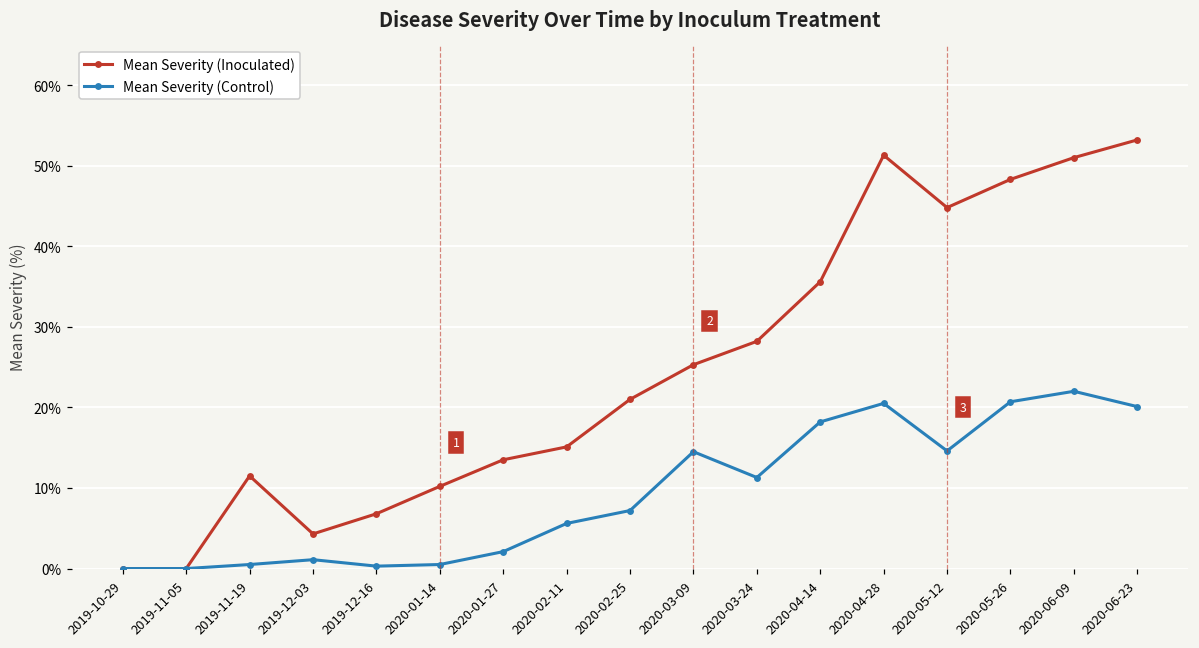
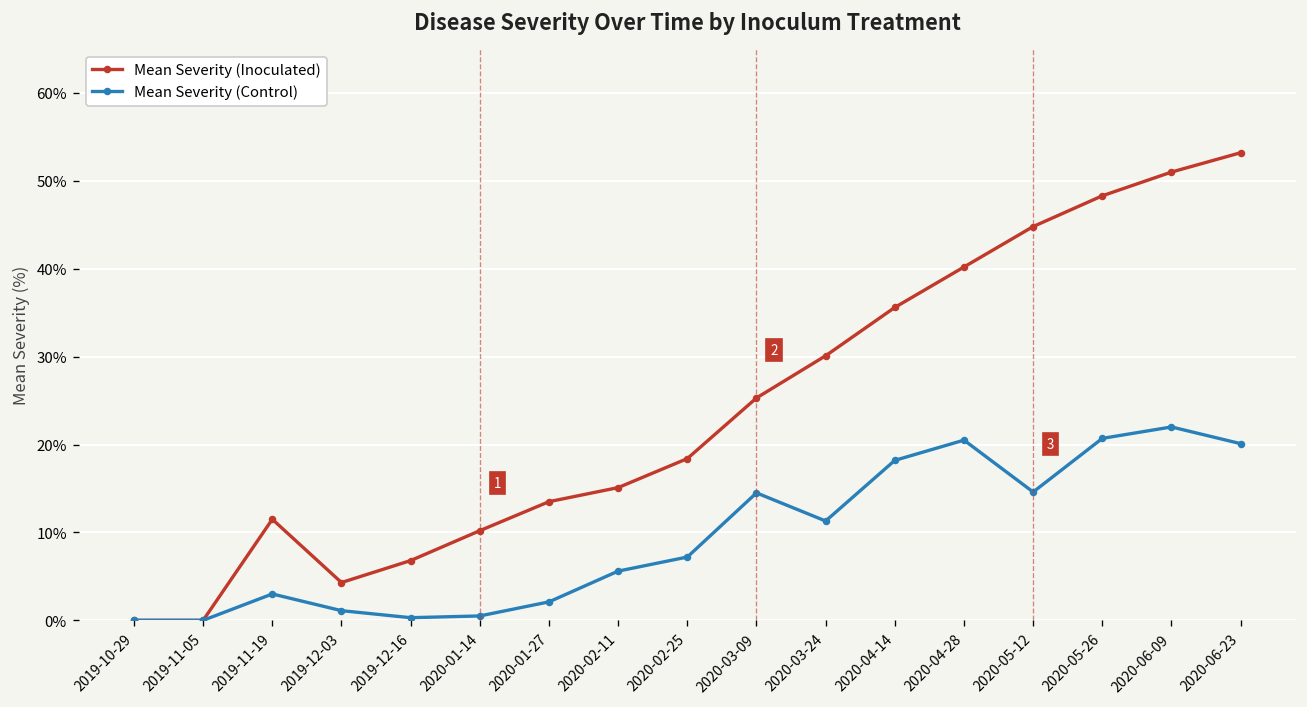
  {
    "Mean Severity (Inoculated)": {
      "2019-11-19": "12%",
      "2019-12-03": "4%",
      "2019-12-16": "7%",
      "2020-01-14": "10%",
      "2020-01-27": "14%",
      "2020-02-11": "15%",
-     "2020-02-25": "21%",
+     "2020-02-25": "18%",
      "2020-03-09": "25%",
-     "2020-03-24": "28%",
+     "2020-03-24": "30%",
      "2020-04-14": "36%",
-     "2020-04-28": "51%",
+     "2020-04-28": "40%",
      "2020-05-12": "45%",
      "2020-05-26": "48%",
      "2020-06-09": "51%",
      "2020-06-23": "53%"
    },
    "Mean Severity (Control)": {
-     "2019-11-19": "1%",
+     "2019-11-19": "3%",
      "2019-12-03": "1%",
      "2019-12-16": "0%",
      "2020-01-14": "1%",
      "2020-01-27": "2%",
      "2020-02-11": "6%",
      "2020-02-25": "7%",
      "2020-03-09": "15%",
      "2020-03-24": "11%",
      "2020-04-14": "18%",
      "2020-04-28": "21%",
      "2020-05-12": "15%",
      "2020-05-26": "21%",
      "2020-06-09": "22%",
      "2020-06-23": "20%"
    }
  }
